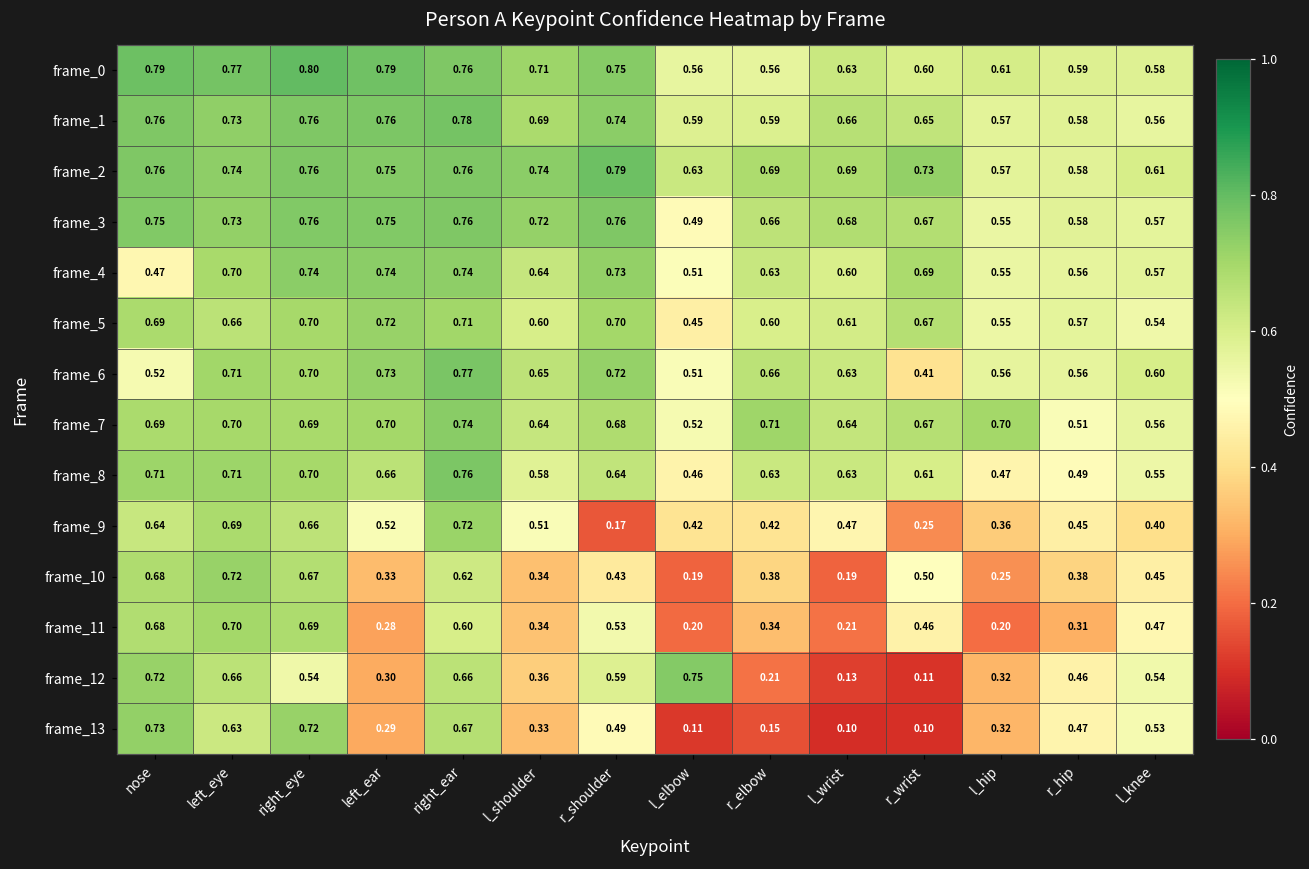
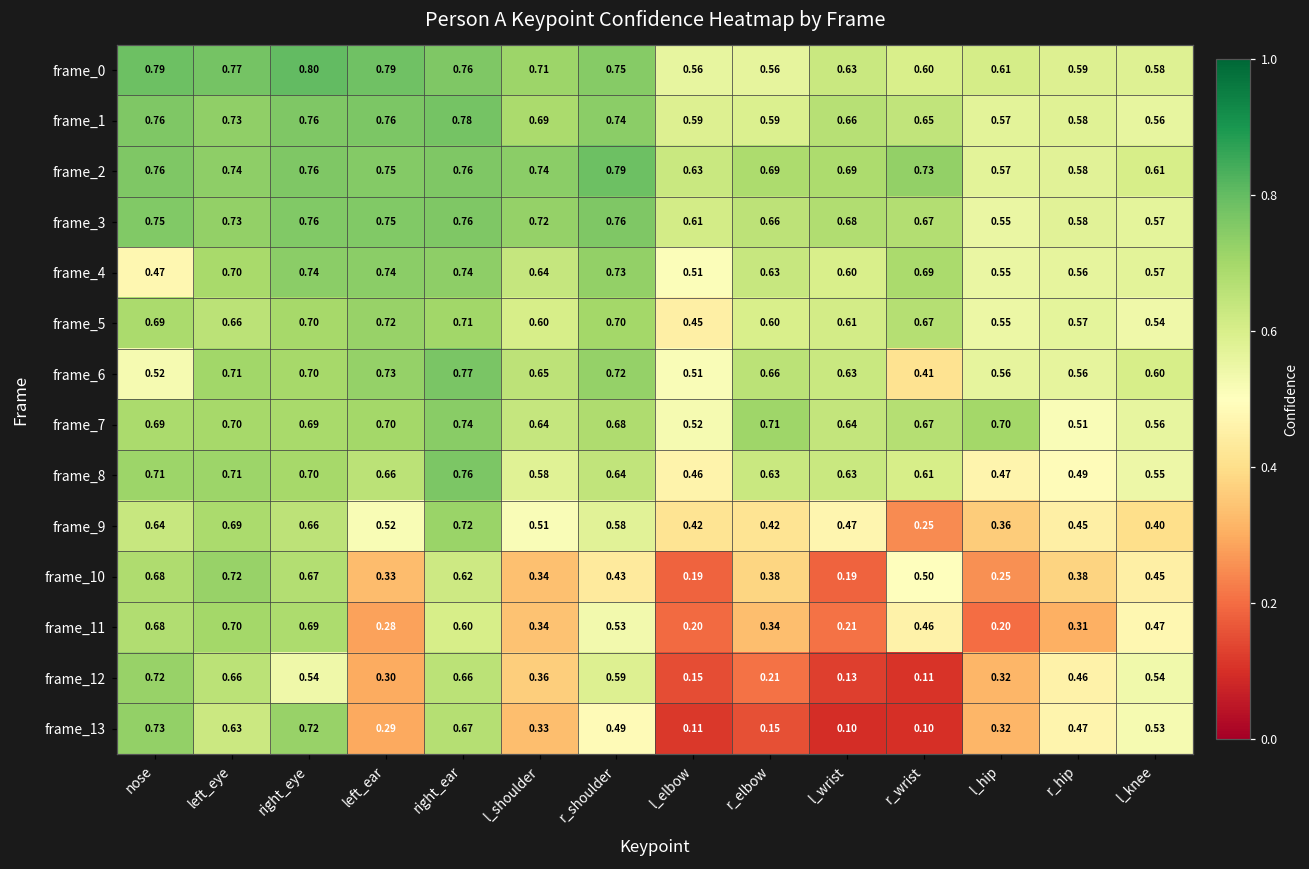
  {
    "frame_0": {
      "nose": 0.79,
      "left_eye": 0.77,
      "right_eye": 0.80,
      "left_ear": 0.79,
      "right_ear": 0.76,
      "l_shoulder": 0.71,
      "r_shoulder": 0.75,
      "l_elbow": 0.56,
      "r_elbow": 0.56,
      "l_wrist": 0.63,
      "r_wrist": 0.60,
      "l_hip": 0.61,
      "r_hip": 0.59,
      "l_knee": 0.58
    },
    "frame_1": {
      "nose": 0.76,
      "left_eye": 0.73,
      "right_eye": 0.76,
      "left_ear": 0.76,
      "right_ear": 0.78,
      "l_shoulder": 0.69,
      "r_shoulder": 0.74,
      "l_elbow": 0.59,
      "r_elbow": 0.59,
      "l_wrist": 0.66,
      "r_wrist": 0.65,
      "l_hip": 0.57,
      "r_hip": 0.58,
      "l_knee": 0.56
    },
    "frame_2": {
      "nose": 0.76,
      "left_eye": 0.74,
      "right_eye": 0.76,
      "left_ear": 0.75,
      "right_ear": 0.76,
      "l_shoulder": 0.74,
      "r_shoulder": 0.79,
      "l_elbow": 0.63,
      "r_elbow": 0.69,
      "l_wrist": 0.69,
      "r_wrist": 0.73,
      "l_hip": 0.57,
      "r_hip": 0.58,
      "l_knee": 0.61
    },
    "frame_3": {
      "nose": 0.75,
      "left_eye": 0.73,
      "right_eye": 0.76,
      "left_ear": 0.75,
      "right_ear": 0.76,
      "l_shoulder": 0.72,
      "r_shoulder": 0.76,
-     "l_elbow": 0.49,
+     "l_elbow": 0.61,
      "r_elbow": 0.66,
      "l_wrist": 0.68,
      "r_wrist": 0.67,
      "l_hip": 0.55,
      "r_hip": 0.58,
      "l_knee": 0.57
    },
    "frame_4": {
      "nose": 0.47,
      "left_eye": 0.70,
      "right_eye": 0.74,
      "left_ear": 0.74,
      "right_ear": 0.74,
      "l_shoulder": 0.64,
      "r_shoulder": 0.73,
      "l_elbow": 0.51,
      "r_elbow": 0.63,
      "l_wrist": 0.60,
      "r_wrist": 0.69,
      "l_hip": 0.55,
      "r_hip": 0.56,
      "l_knee": 0.57
    },
    "frame_5": {
      "nose": 0.69,
      "left_eye": 0.66,
      "right_eye": 0.70,
      "left_ear": 0.72,
      "right_ear": 0.71,
      "l_shoulder": 0.60,
      "r_shoulder": 0.70,
      "l_elbow": 0.45,
      "r_elbow": 0.60,
      "l_wrist": 0.61,
      "r_wrist": 0.67,
      "l_hip": 0.55,
      "r_hip": 0.57,
      "l_knee": 0.54
    },
    "frame_6": {
      "nose": 0.52,
      "left_eye": 0.71,
      "right_eye": 0.70,
      "left_ear": 0.73,
      "right_ear": 0.77,
      "l_shoulder": 0.65,
      "r_shoulder": 0.72,
      "l_elbow": 0.51,
      "r_elbow": 0.66,
      "l_wrist": 0.63,
      "r_wrist": 0.41,
      "l_hip": 0.56,
      "r_hip": 0.56,
      "l_knee": 0.60
    },
    "frame_7": {
      "nose": 0.69,
      "left_eye": 0.70,
      "right_eye": 0.69,
      "left_ear": 0.70,
      "right_ear": 0.74,
      "l_shoulder": 0.64,
      "r_shoulder": 0.68,
      "l_elbow": 0.52,
      "r_elbow": 0.71,
      "l_wrist": 0.64,
      "r_wrist": 0.67,
      "l_hip": 0.70,
      "r_hip": 0.51,
      "l_knee": 0.56
    },
    "frame_8": {
      "nose": 0.71,
      "left_eye": 0.71,
      "right_eye": 0.70,
      "left_ear": 0.66,
      "right_ear": 0.76,
      "l_shoulder": 0.58,
      "r_shoulder": 0.64,
      "l_elbow": 0.46,
      "r_elbow": 0.63,
      "l_wrist": 0.63,
      "r_wrist": 0.61,
      "l_hip": 0.47,
      "r_hip": 0.49,
      "l_knee": 0.55
    },
    "frame_9": {
      "nose": 0.64,
      "left_eye": 0.69,
      "right_eye": 0.66,
      "left_ear": 0.52,
      "right_ear": 0.72,
      "l_shoulder": 0.51,
-     "r_shoulder": 0.17,
+     "r_shoulder": 0.58,
      "l_elbow": 0.42,
      "r_elbow": 0.42,
      "l_wrist": 0.47,
      "r_wrist": 0.25,
      "l_hip": 0.36,
      "r_hip": 0.45,
      "l_knee": 0.40
    },
    "frame_10": {
      "nose": 0.68,
      "left_eye": 0.72,
      "right_eye": 0.67,
      "left_ear": 0.33,
      "right_ear": 0.62,
      "l_shoulder": 0.34,
      "r_shoulder": 0.43,
      "l_elbow": 0.19,
      "r_elbow": 0.38,
      "l_wrist": 0.19,
      "r_wrist": 0.50,
      "l_hip": 0.25,
      "r_hip": 0.38,
      "l_knee": 0.45
    },
    "frame_11": {
      "nose": 0.68,
      "left_eye": 0.70,
      "right_eye": 0.69,
      "left_ear": 0.28,
      "right_ear": 0.60,
      "l_shoulder": 0.34,
      "r_shoulder": 0.53,
      "l_elbow": 0.20,
      "r_elbow": 0.34,
      "l_wrist": 0.21,
      "r_wrist": 0.46,
      "l_hip": 0.20,
      "r_hip": 0.31,
      "l_knee": 0.47
    },
    "frame_12": {
      "nose": 0.72,
      "left_eye": 0.66,
      "right_eye": 0.54,
      "left_ear": 0.30,
      "right_ear": 0.66,
      "l_shoulder": 0.36,
      "r_shoulder": 0.59,
-     "l_elbow": 0.75,
+     "l_elbow": 0.15,
      "r_elbow": 0.21,
      "l_wrist": 0.13,
      "r_wrist": 0.11,
      "l_hip": 0.32,
      "r_hip": 0.46,
      "l_knee": 0.54
    },
    "frame_13": {
      "nose": 0.73,
      "left_eye": 0.63,
      "right_eye": 0.72,
      "left_ear": 0.29,
      "right_ear": 0.67,
      "l_shoulder": 0.33,
      "r_shoulder": 0.49,
      "l_elbow": 0.11,
      "r_elbow": 0.15,
      "l_wrist": 0.10,
      "r_wrist": 0.10,
      "l_hip": 0.32,
      "r_hip": 0.47,
      "l_knee": 0.53
    }
  }
